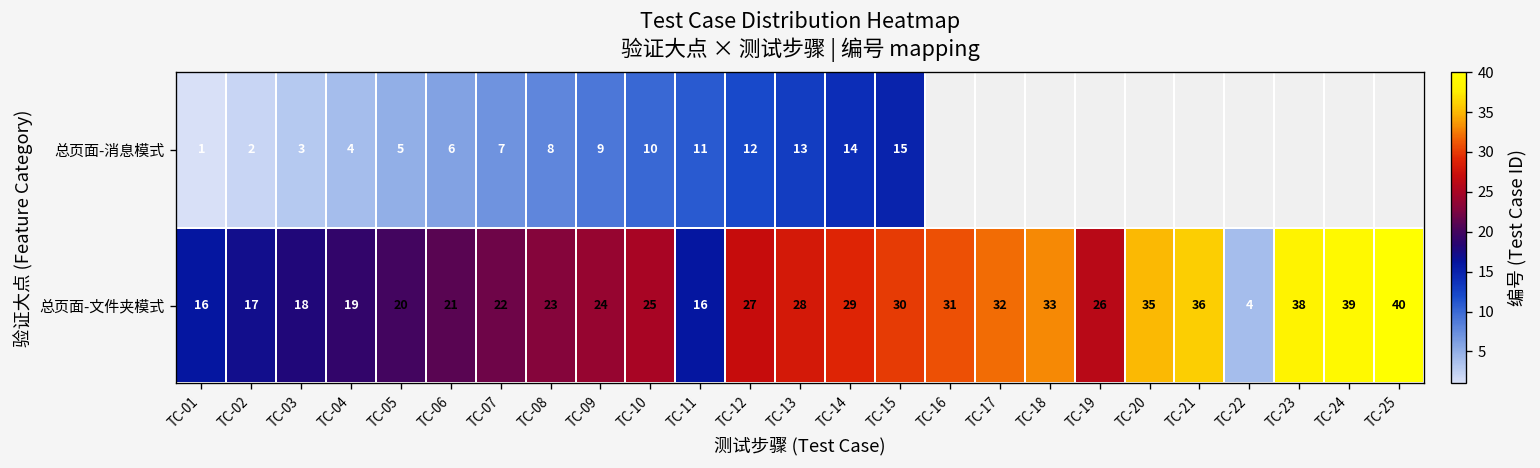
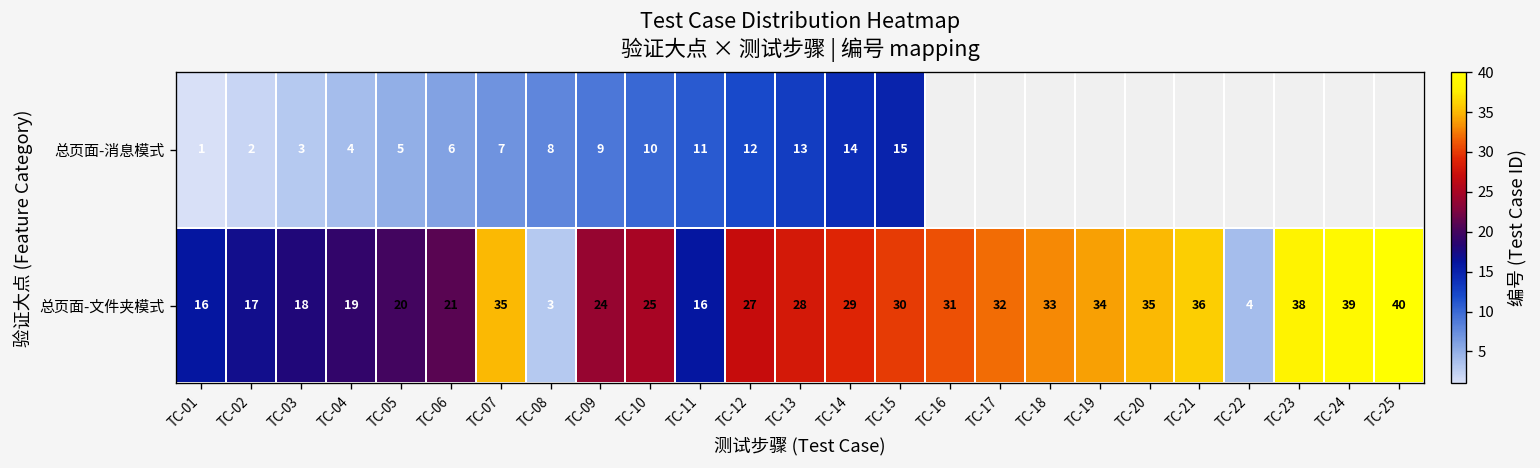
  {
    "总页面-消息模式": {
      "TC-02": 2,
      "TC-03": 3,
      "TC-04": 4,
      "TC-05": 5,
      "TC-06": 6,
      "TC-07": 7,
      "TC-08": 8,
      "TC-09": 9,
      "TC-10": 10,
      "TC-11": 11,
      "TC-12": 12,
      "TC-13": 13,
      "TC-14": 14,
      "TC-15": 15
    },
    "总页面-文件夹模式": {
      "TC-01": 16,
      "TC-02": 17,
      "TC-03": 18,
      "TC-04": 19,
      "TC-05": 20,
      "TC-06": 21,
-     "TC-07": 22,
-     "TC-08": 23,
+     "TC-07": 35,
+     "TC-08": 3,
      "TC-09": 24,
      "TC-10": 25,
      "TC-11": 16,
      "TC-12": 27,
      "TC-13": 28,
      "TC-14": 29,
      "TC-15": 30,
      "TC-16": 31,
      "TC-17": 32,
      "TC-18": 33,
-     "TC-19": 26,
+     "TC-19": 34,
      "TC-20": 35,
      "TC-21": 36,
      "TC-22": 4,
      "TC-23": 38,
      "TC-24": 39,
      "TC-25": 40
    }
  }
